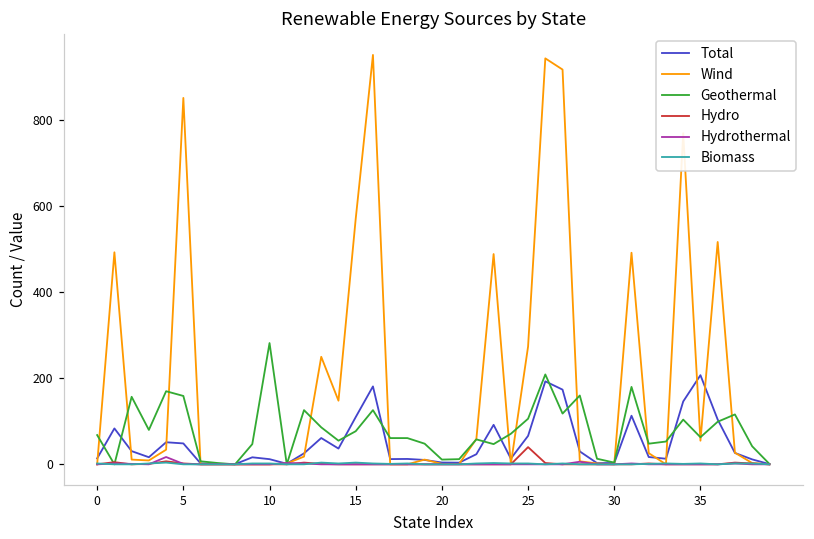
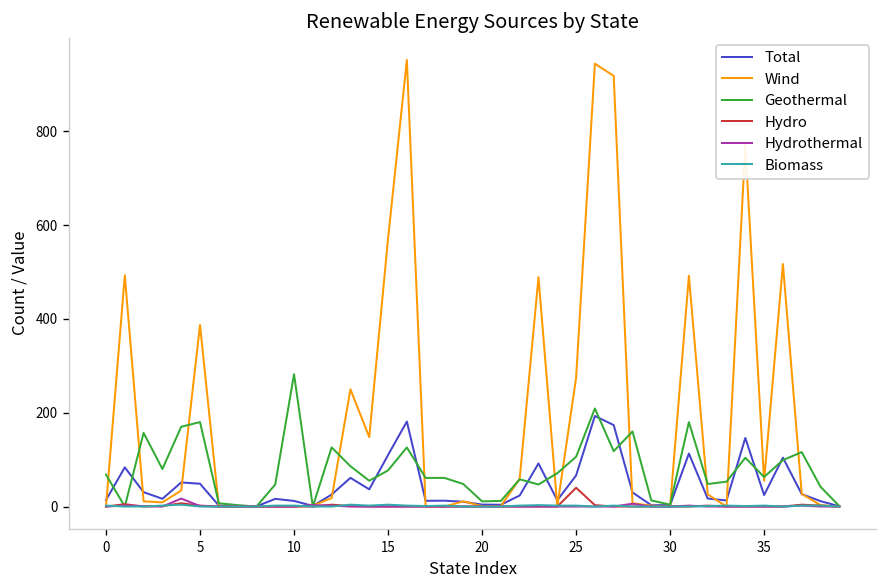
  {
    "Total": {
      "0": 10,
      "5": 50,
      "10": 10,
      "15": 110,
      "25": 70,
-     "35": 210
+     "35": 20
    },
    "Wind": {
-     "5": 850,
+     "5": 390,
      "15": 570,
      "25": 270,
      "35": 60
    },
    "Geothermal": {
      "0": 70,
-     "5": 160,
+     "5": 180,
      "10": 280,
      "15": 80,
      "20": 10,
      "25": 110,
      "35": 60
    },
    "Hydro": {
      "25": 40
    }
  }
